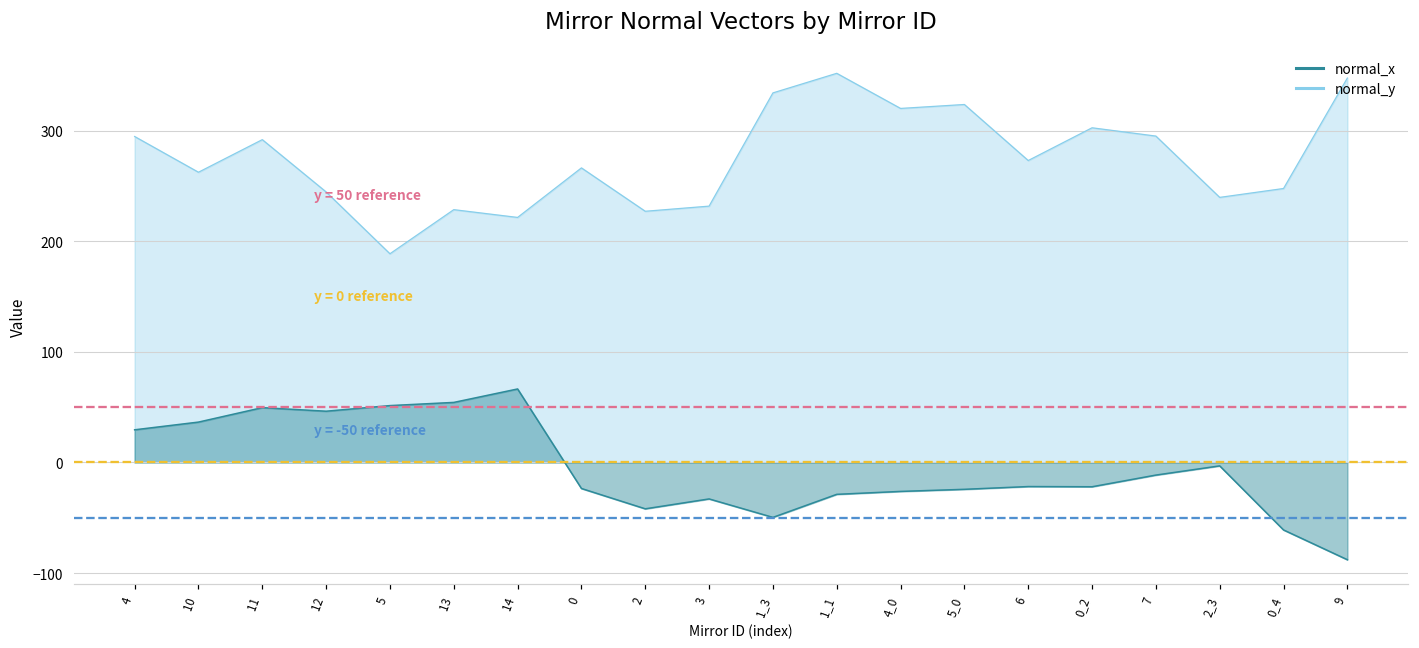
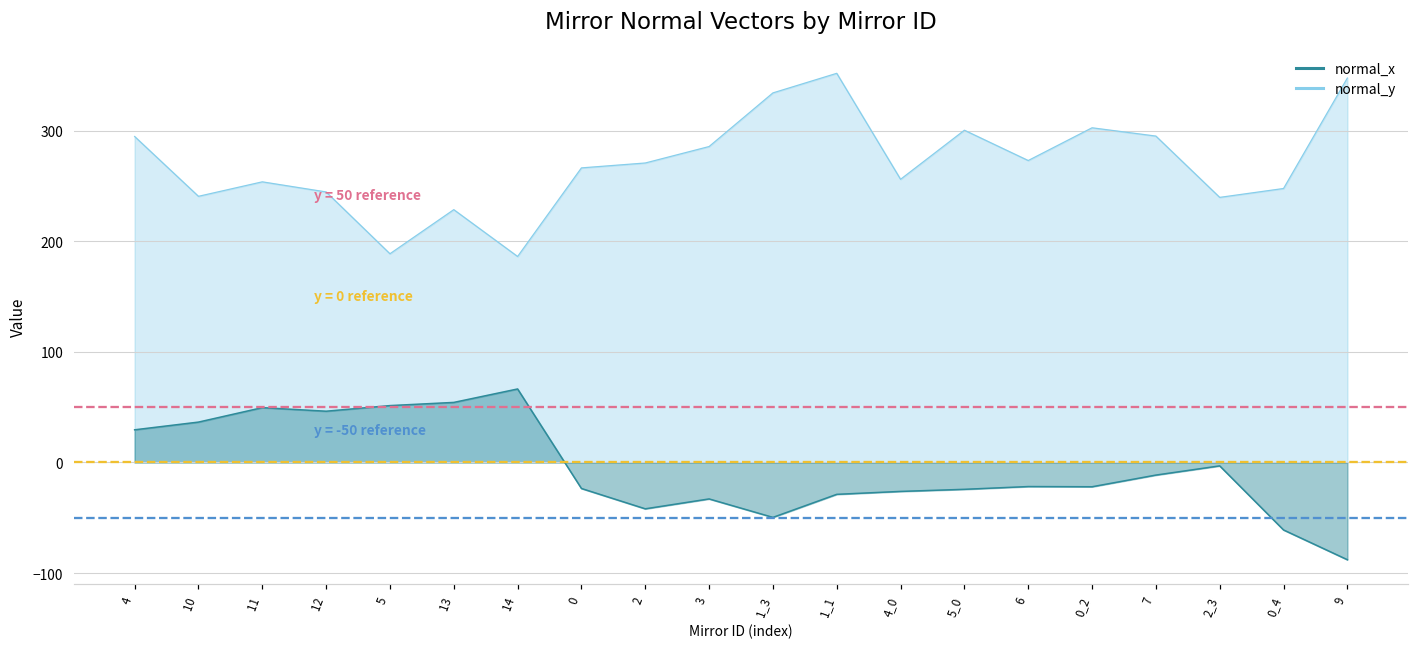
  {
    "normal_y": {
      "4": 295,
-     "10": 262,
-     "11": 292,
+     "10": 241,
+     "11": 254,
      "5": 189,
      "13": 229,
-     "14": 222,
+     "14": 186,
      "0": 266,
-     "2": 227,
-     "3": 232,
+     "2": 271,
+     "3": 286,
      "1_3": 334,
      "1_1": 352,
-     "4_0": 320,
-     "5_0": 324,
+     "4_0": 256,
+     "5_0": 300,
      "6": 273,
      "0_2": 303,
      "7": 295,
      "2_3": 240,
      "0_4": 248,
      "9": 348
    }
  }
